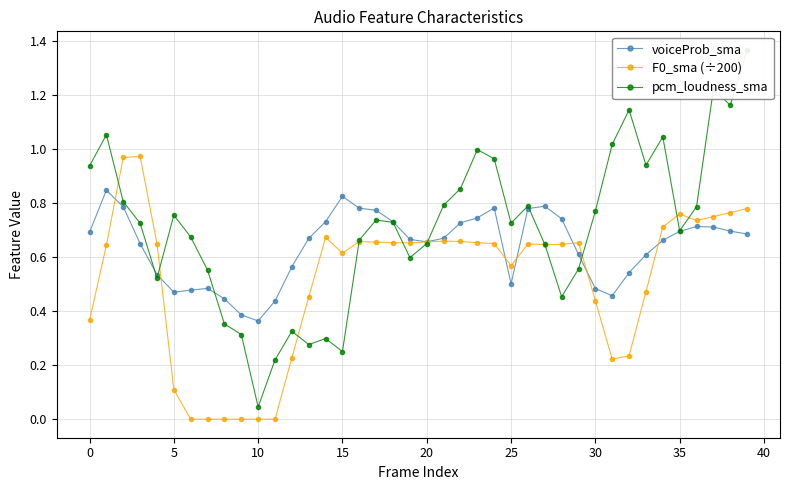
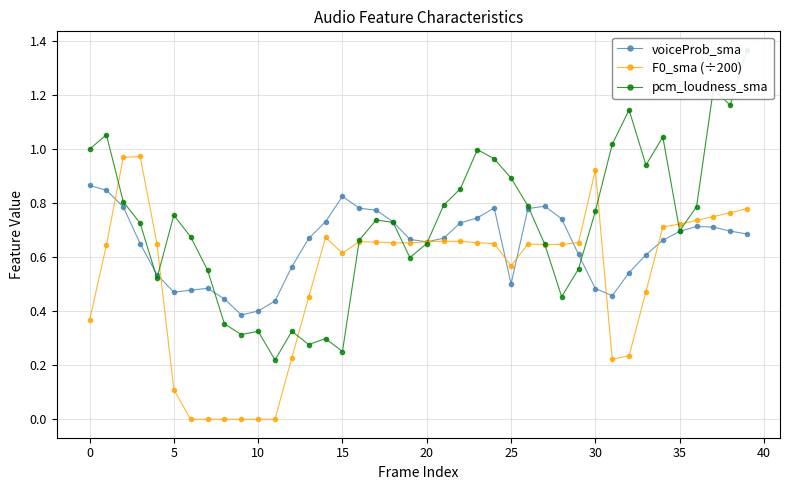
  {
    "voiceProb_sma": {
-     "0": 0.69,
+     "0": 0.86,
      "5": 0.47,
-     "10": 0.36,
+     "10": 0.40,
      "15": 0.82,
      "25": 0.50,
      "30": 0.48
    },
    "F0_sma (÷200)": {
      "0": 0.37,
      "5": 0.11,
      "10": 0.00,
      "15": 0.61,
      "25": 0.57,
-     "30": 0.44,
-     "35": 0.76
+     "30": 0.92,
+     "35": 0.72
    },
    "pcm_loudness_sma": {
-     "0": 0.94,
+     "0": 1.00,
      "5": 0.75,
-     "10": 0.05,
+     "10": 0.33,
      "15": 0.25,
-     "25": 0.72,
+     "25": 0.89,
      "30": 0.77
    }
  }
